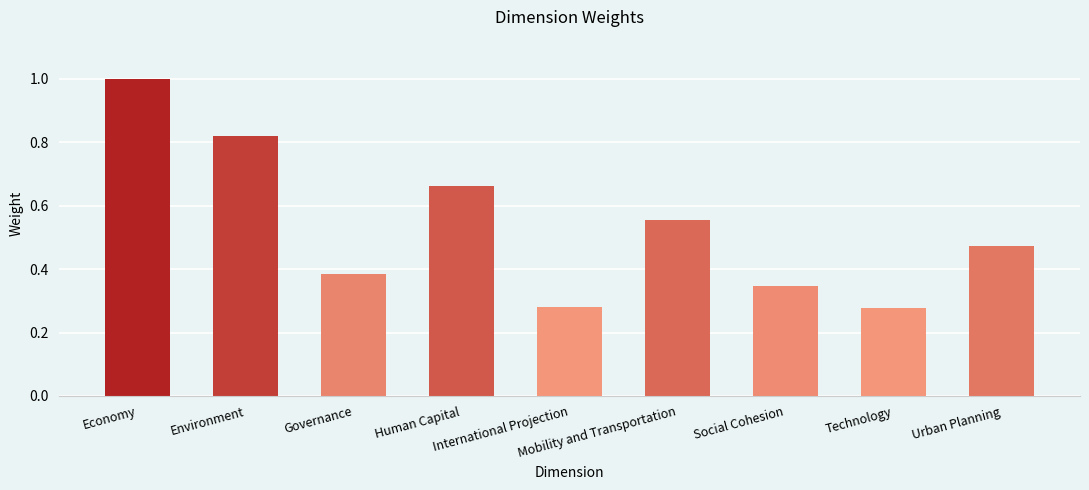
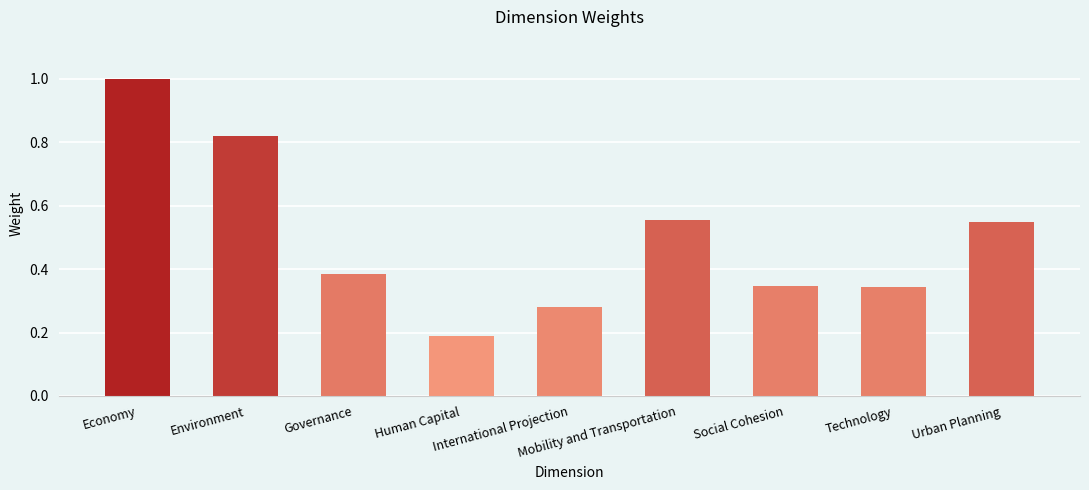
  {
    "Economy": 1.00,
    "Environment": 0.82,
    "Governance": 0.39,
-   "Human Capital": 0.66,
+   "Human Capital": 0.19,
    "International Projection": 0.28,
    "Mobility and Transportation": 0.56,
    "Social Cohesion": 0.35,
-   "Technology": 0.28,
-   "Urban Planning": 0.47
+   "Technology": 0.34,
+   "Urban Planning": 0.55
  }
